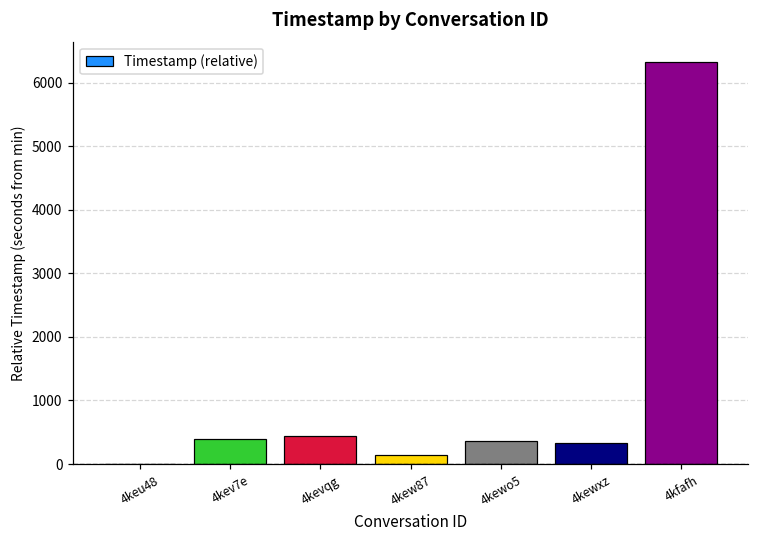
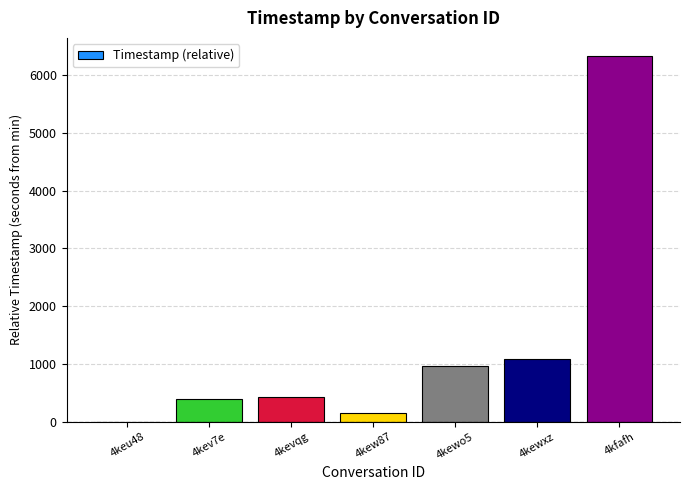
  {
    "4keu48": 0,
    "4kev7e": 400,
    "4kevqg": 400,
    "4kew87": 200,
-   "4kewo5": 400,
-   "4kewxz": 300,
+   "4kewo5": 1000,
+   "4kewxz": 1100,
    "4kfafh": 6300
  }
